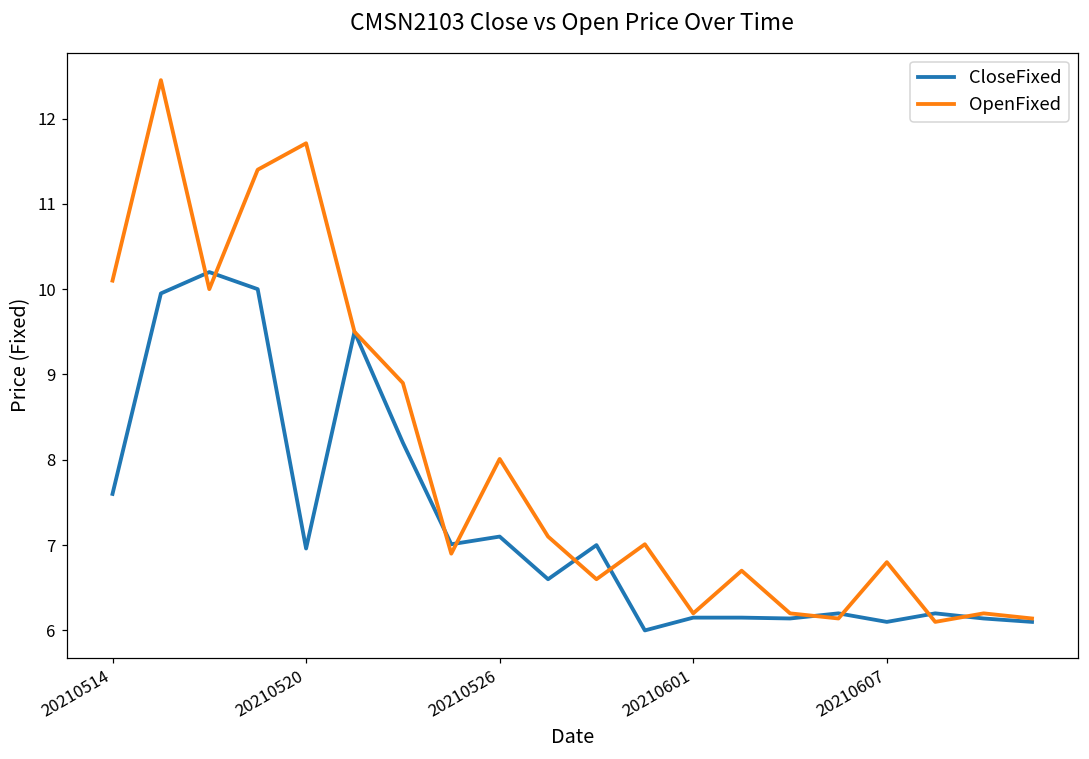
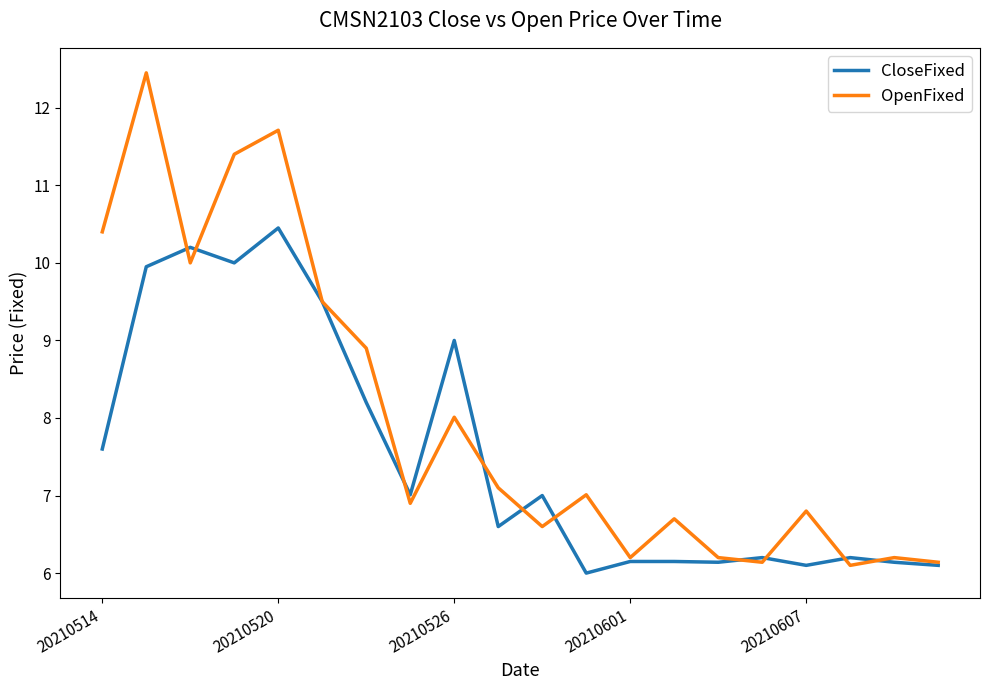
  {
    "CloseFixed": {
      "20210514": 7.6,
-     "20210520": 7.0,
-     "20210526": 7.1,
+     "20210520": 10.5,
+     "20210526": 9.0,
      "20210601": 6.2,
      "20210607": 6.1
    },
    "OpenFixed": {
-     "20210514": 10.1,
+     "20210514": 10.4,
      "20210520": 11.7,
      "20210526": 8.0,
      "20210601": 6.2,
      "20210607": 6.8
    }
  }
